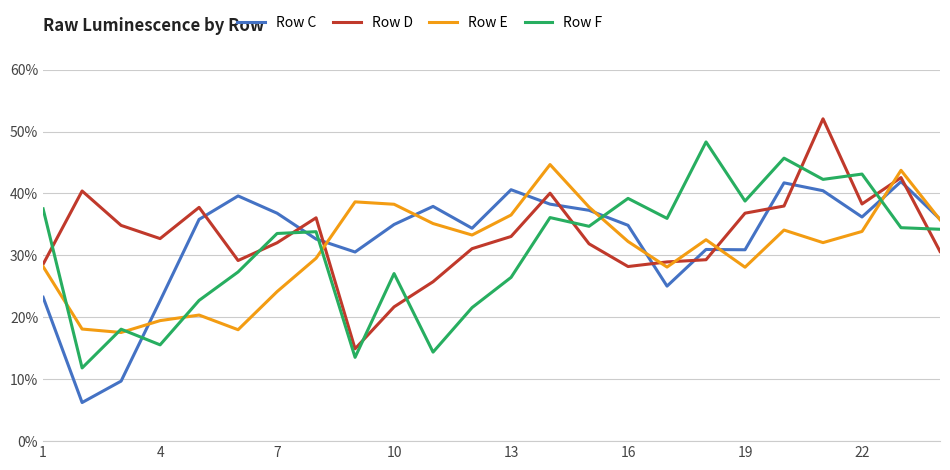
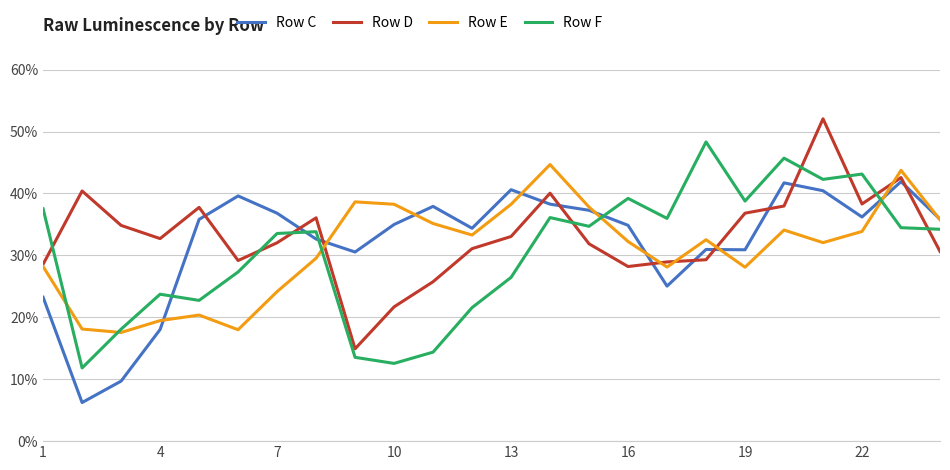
  {
    "Row C": {
      "1": "23%",
-     "4": "23%",
+     "4": "18%",
      "7": "37%",
      "10": "35%",
      "13": "41%",
      "16": "35%",
      "19": "31%",
      "22": "36%"
    },
    "Row D": {
      "4": "33%",
      "7": "32%",
      "10": "22%",
      "13": "33%",
      "16": "28%",
      "19": "37%",
      "22": "38%"
    },
    "Row E": {
      "4": "19%",
      "7": "24%",
      "10": "38%",
-     "13": "37%",
+     "13": "38%",
      "16": "32%",
      "19": "28%",
      "22": "34%"
    },
    "Row F": {
      "1": "38%",
-     "4": "16%",
+     "4": "24%",
      "7": "34%",
-     "10": "27%",
+     "10": "13%",
      "13": "26%",
      "16": "39%",
      "19": "39%",
      "22": "43%"
    }
  }
